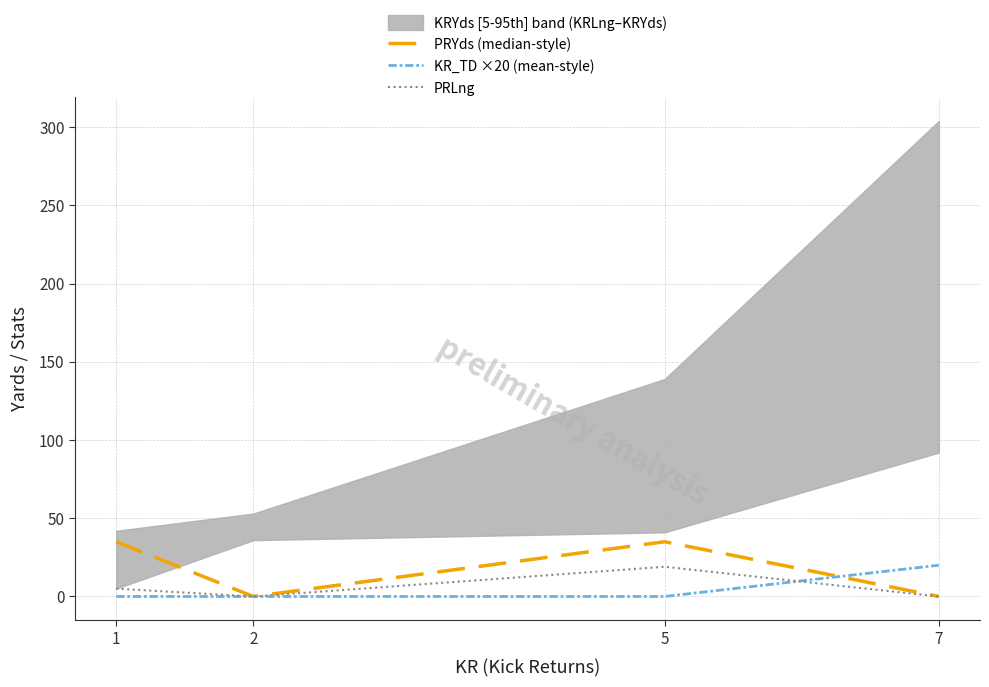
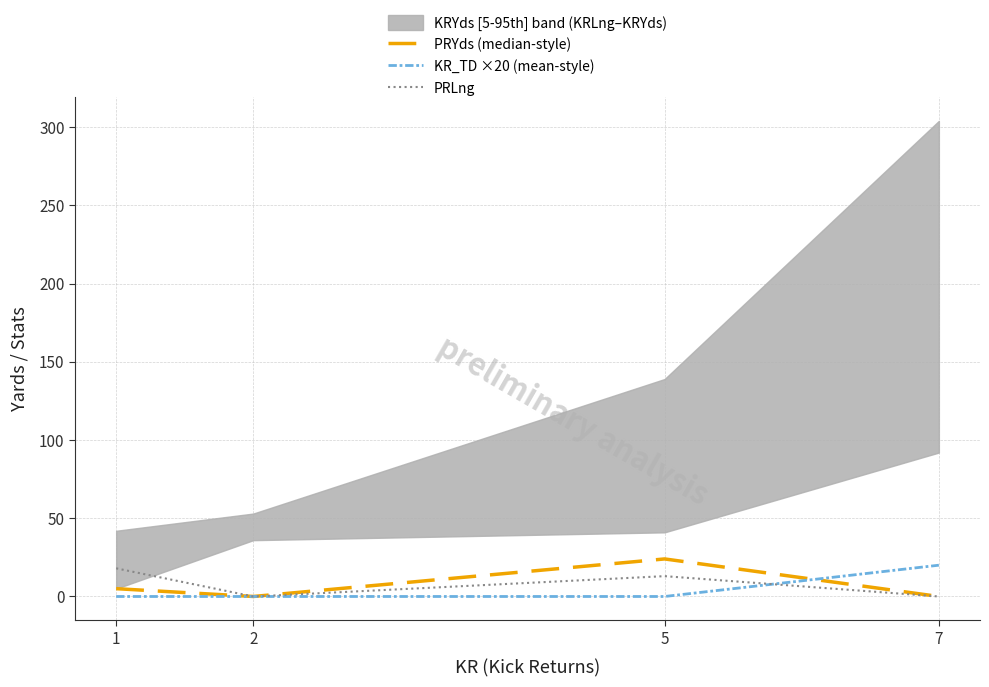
  {
    "PRYds (median-style)": {
-     "1": 35,
-     "5": 35
+     "1": 5,
+     "5": 24
    },
    "KR_TD ×20 (mean-style)": {
      "1": 0,
      "5": 0,
      "7": 20
    },
    "PRLng": {
-     "1": 5,
-     "5": 19
+     "1": 18,
+     "5": 13
    }
  }
